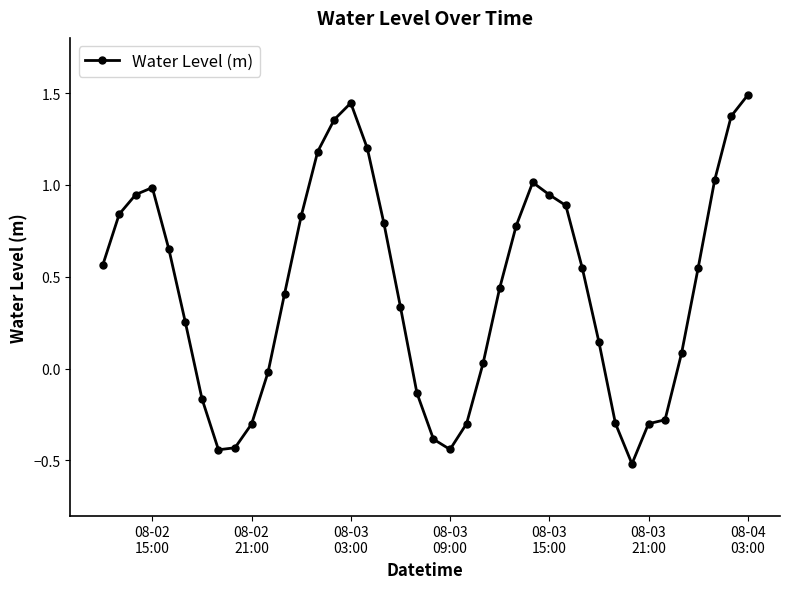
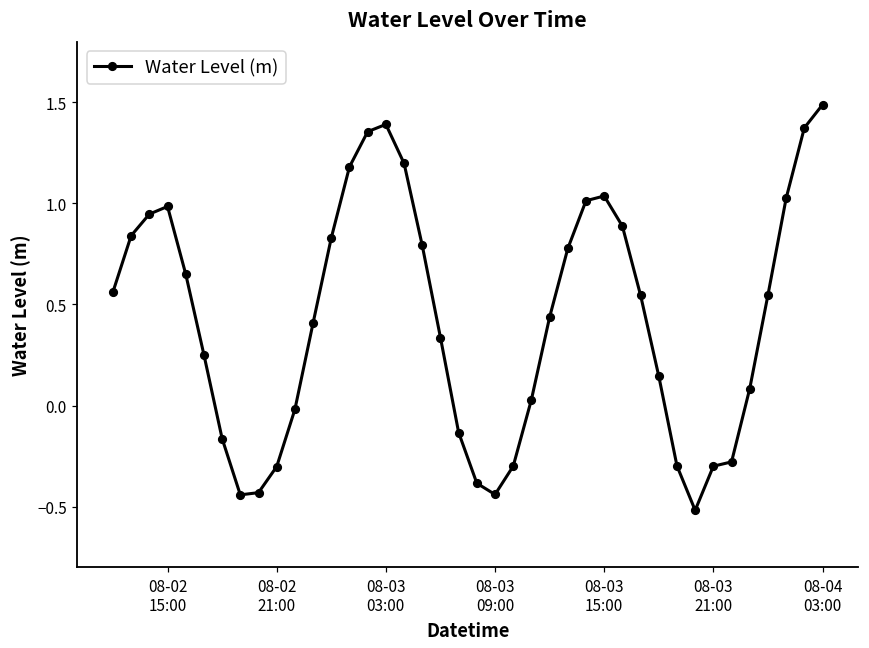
  {
    "08-02 15:00": 0.99,
    "08-02 21:00": -0.30,
-   "08-03 03:00": 1.45,
+   "08-03 03:00": 1.39,
    "08-03 09:00": -0.44,
-   "08-03 15:00": 0.95,
+   "08-03 15:00": 1.04,
    "08-03 21:00": -0.30,
    "08-04 03:00": 1.49
  }
